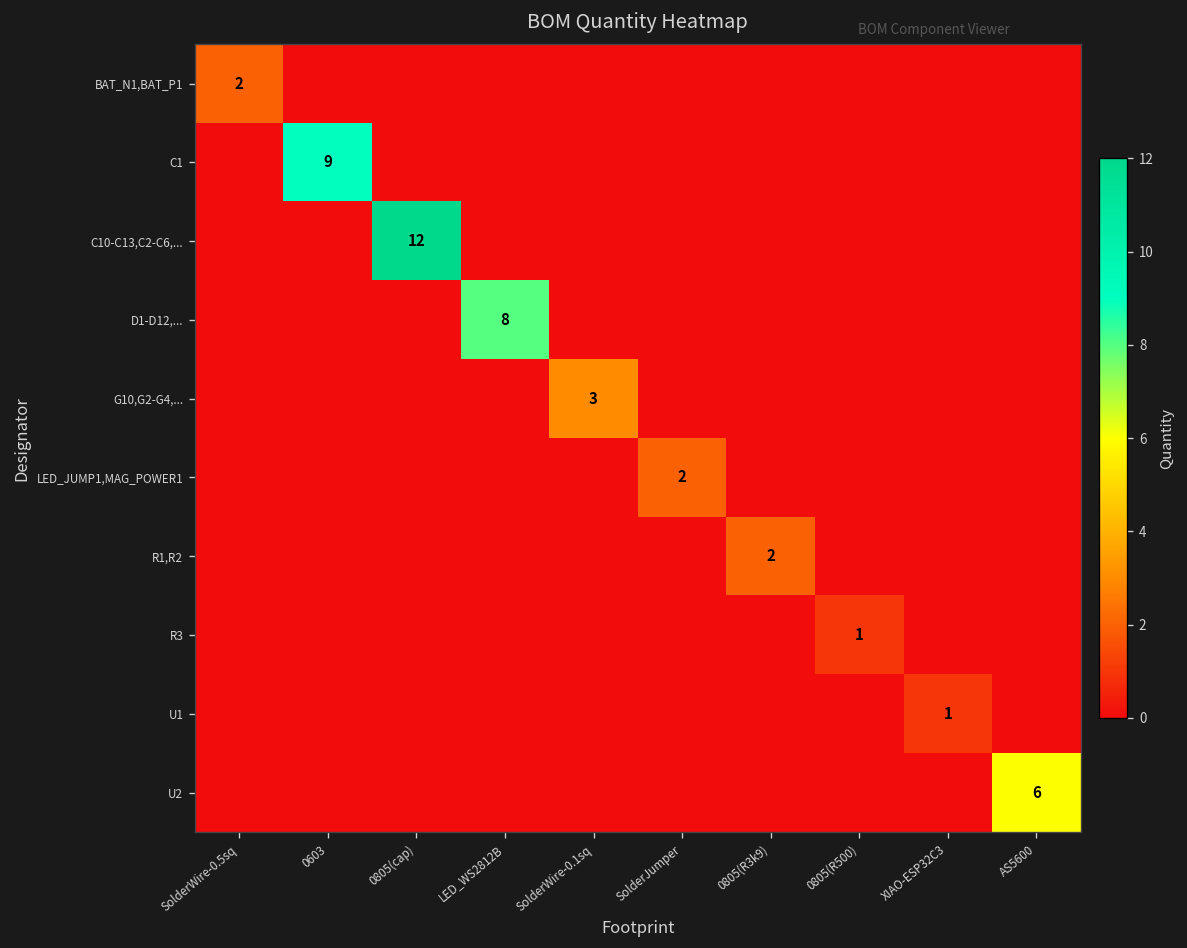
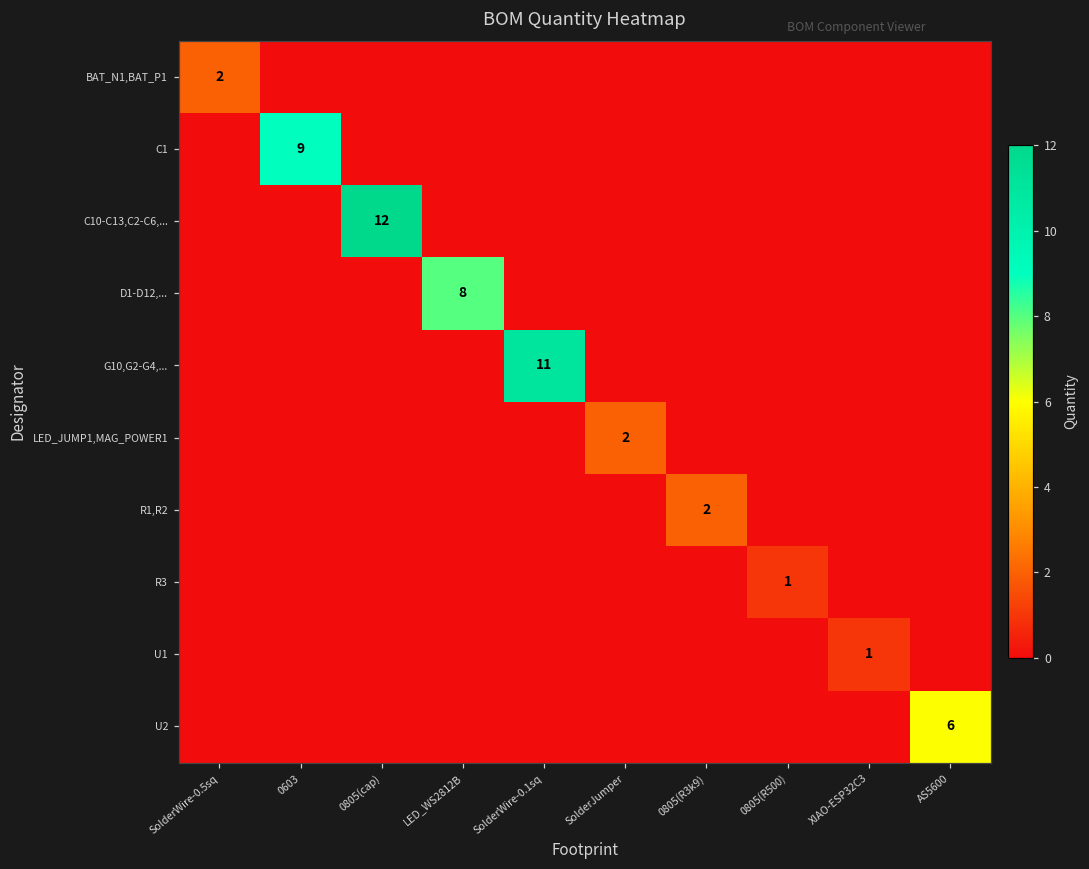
  {
    "BAT_N1,BAT_P1": {
      "SolderWire-0.5sq": 2
    },
    "C1": {
      "0603": 9
    },
    "C10-C13,C2-C6,...": {
      "0805(cap)": 12
    },
    "D1-D12,...": {
      "LED_WS2812B": 8
    },
    "G10,G2-G4,...": {
-     "SolderWire-0.1sq": 3
+     "SolderWire-0.1sq": 11
    },
    "LED_JUMP1,MAG_POWER1": {
      "SolderJumper": 2
    },
    "R1,R2": {
      "0805(R3k9)": 2
    },
    "R3": {
      "0805(R500)": 1
    },
    "U1": {
      "XIAO-ESP32C3": 1
    },
    "U2": {
      "AS5600": 6
    }
  }
